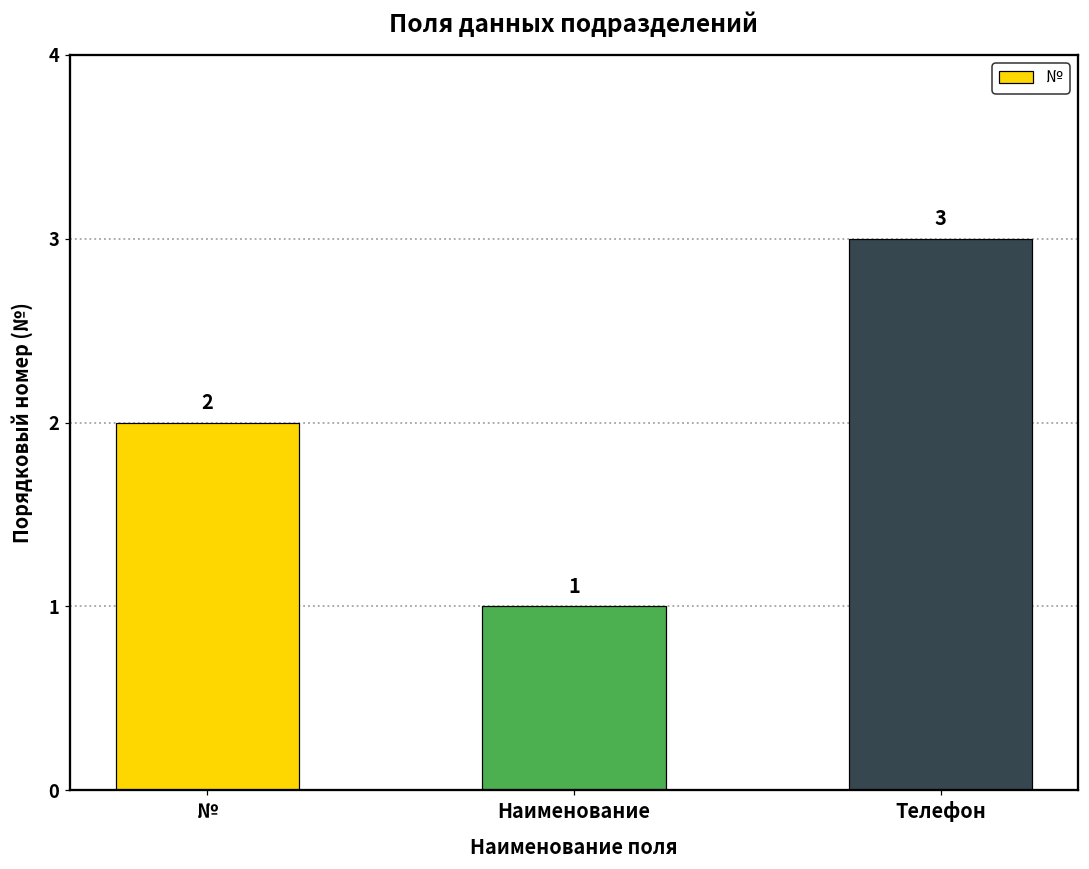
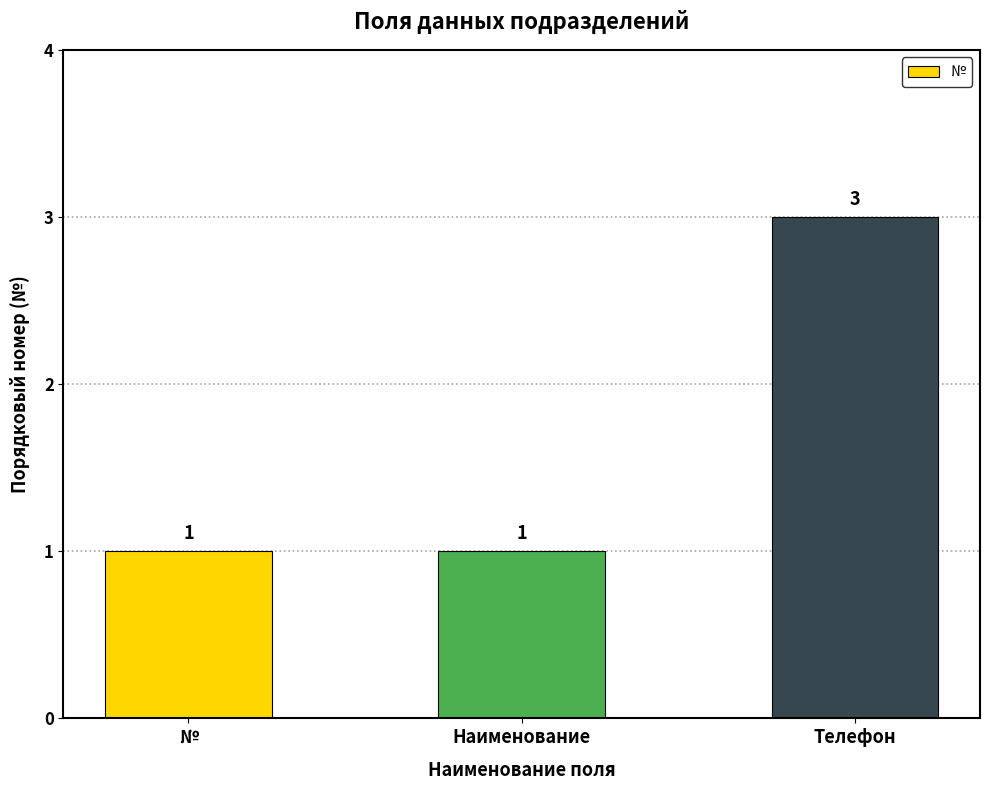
  {
-   "№": 2,
+   "№": 1,
    "Наименование": 1,
    "Телефон": 3
  }
